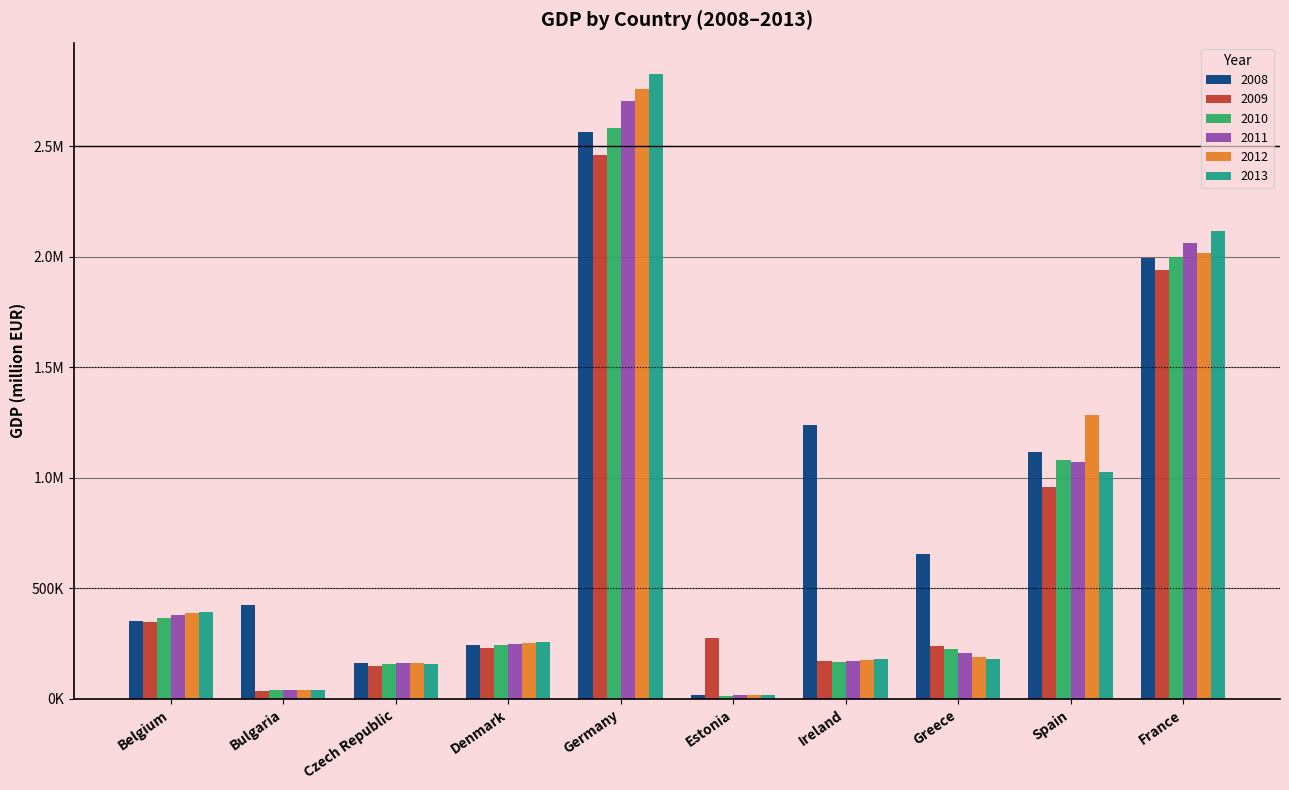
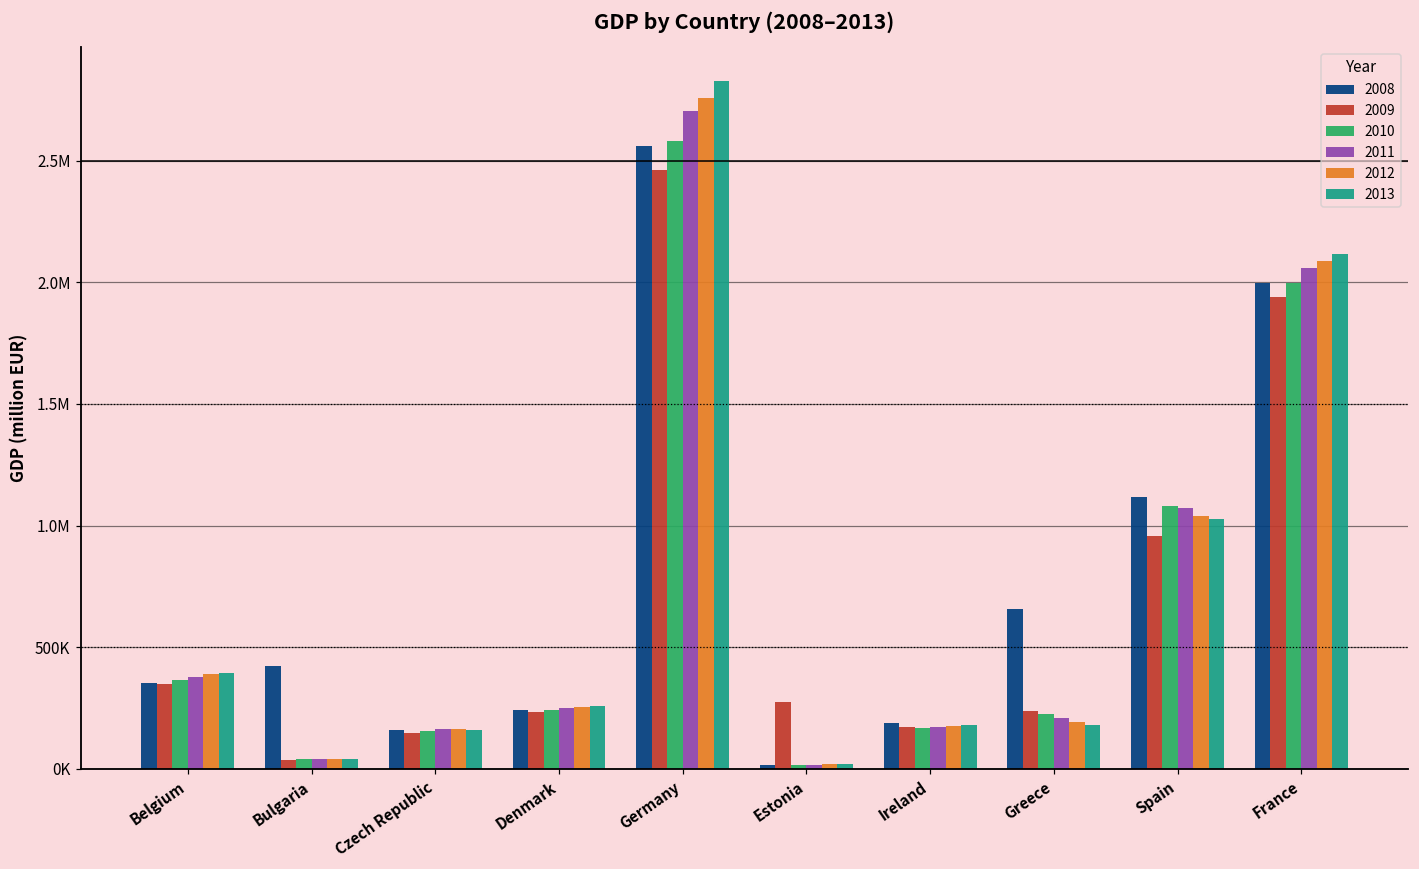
  {
    "2008": {
      "Belgium": 350000,
      "Bulgaria": 420000,
      "Czech Republic": 160000,
      "Denmark": 240000,
      "Germany": 2560000,
      "Estonia": 20000,
-     "Ireland": 1240000,
+     "Ireland": 190000,
      "Greece": 660000,
      "Spain": 1120000,
      "France": 2000000
    },
    "2009": {
      "Belgium": 350000,
      "Bulgaria": 40000,
      "Czech Republic": 150000,
      "Denmark": 230000,
      "Germany": 2460000,
      "Estonia": 280000,
      "Ireland": 170000,
      "Greece": 240000,
      "Spain": 960000,
      "France": 1940000
    },
    "2011": {
      "Belgium": 380000,
      "Bulgaria": 40000,
      "Czech Republic": 160000,
      "Denmark": 250000,
      "Germany": 2700000,
      "Estonia": 20000,
      "Ireland": 170000,
      "Greece": 210000,
      "Spain": 1070000,
      "France": 2060000
    },
    "2012": {
      "Belgium": 390000,
      "Bulgaria": 40000,
      "Czech Republic": 160000,
      "Denmark": 250000,
      "Germany": 2760000,
      "Estonia": 20000,
      "Ireland": 180000,
      "Greece": 190000,
-     "Spain": 1280000,
-     "France": 2020000
+     "Spain": 1040000,
+     "France": 2090000
    }
  }
